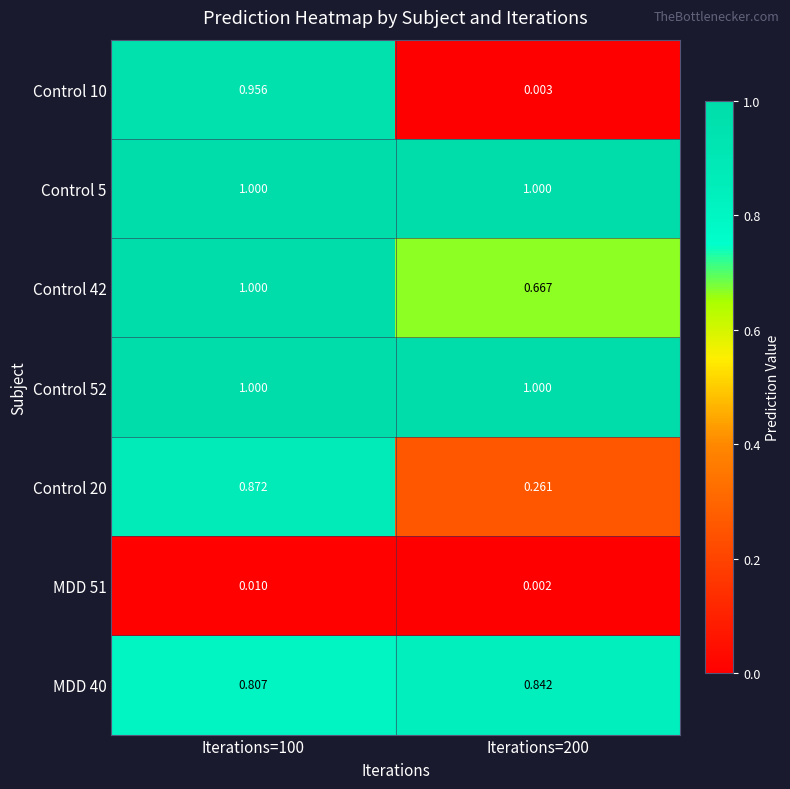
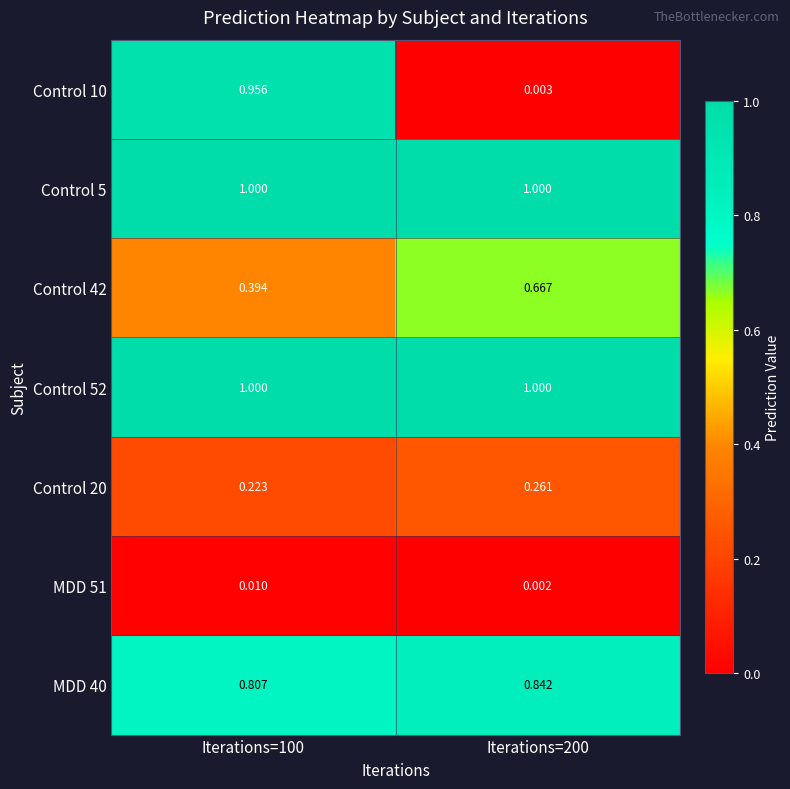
  {
    "Control 10": {
      "Iterations=100": 0.956,
      "Iterations=200": 0.003
    },
    "Control 5": {
      "Iterations=100": 1.000,
      "Iterations=200": 1.000
    },
    "Control 42": {
-     "Iterations=100": 1.000,
+     "Iterations=100": 0.394,
      "Iterations=200": 0.667
    },
    "Control 52": {
      "Iterations=100": 1.000,
      "Iterations=200": 1.000
    },
    "Control 20": {
-     "Iterations=100": 0.872,
+     "Iterations=100": 0.223,
      "Iterations=200": 0.261
    },
    "MDD 51": {
      "Iterations=100": 0.010,
      "Iterations=200": 0.002
    },
    "MDD 40": {
      "Iterations=100": 0.807,
      "Iterations=200": 0.842
    }
  }
